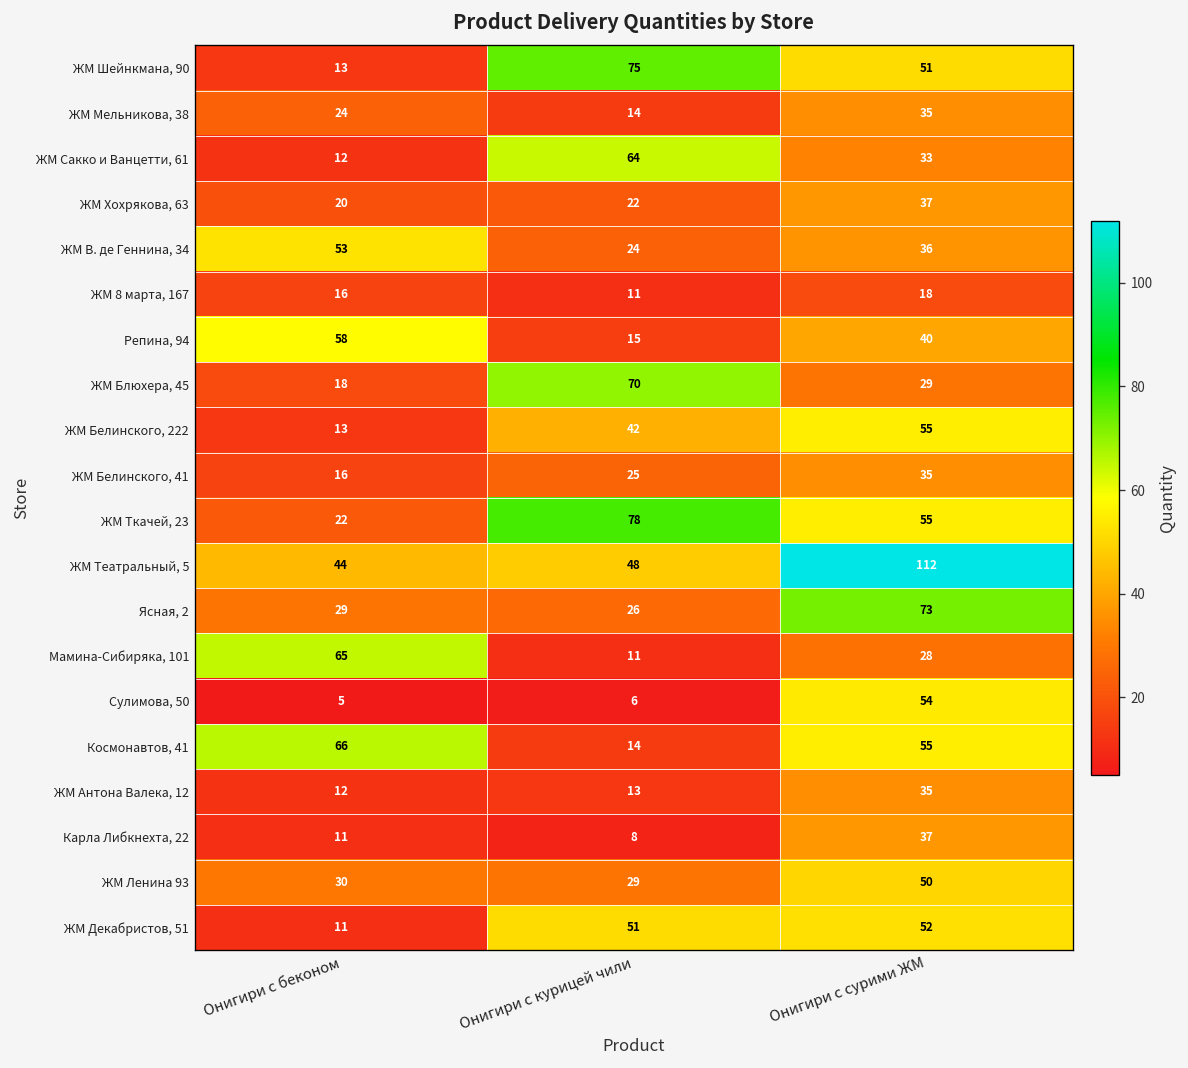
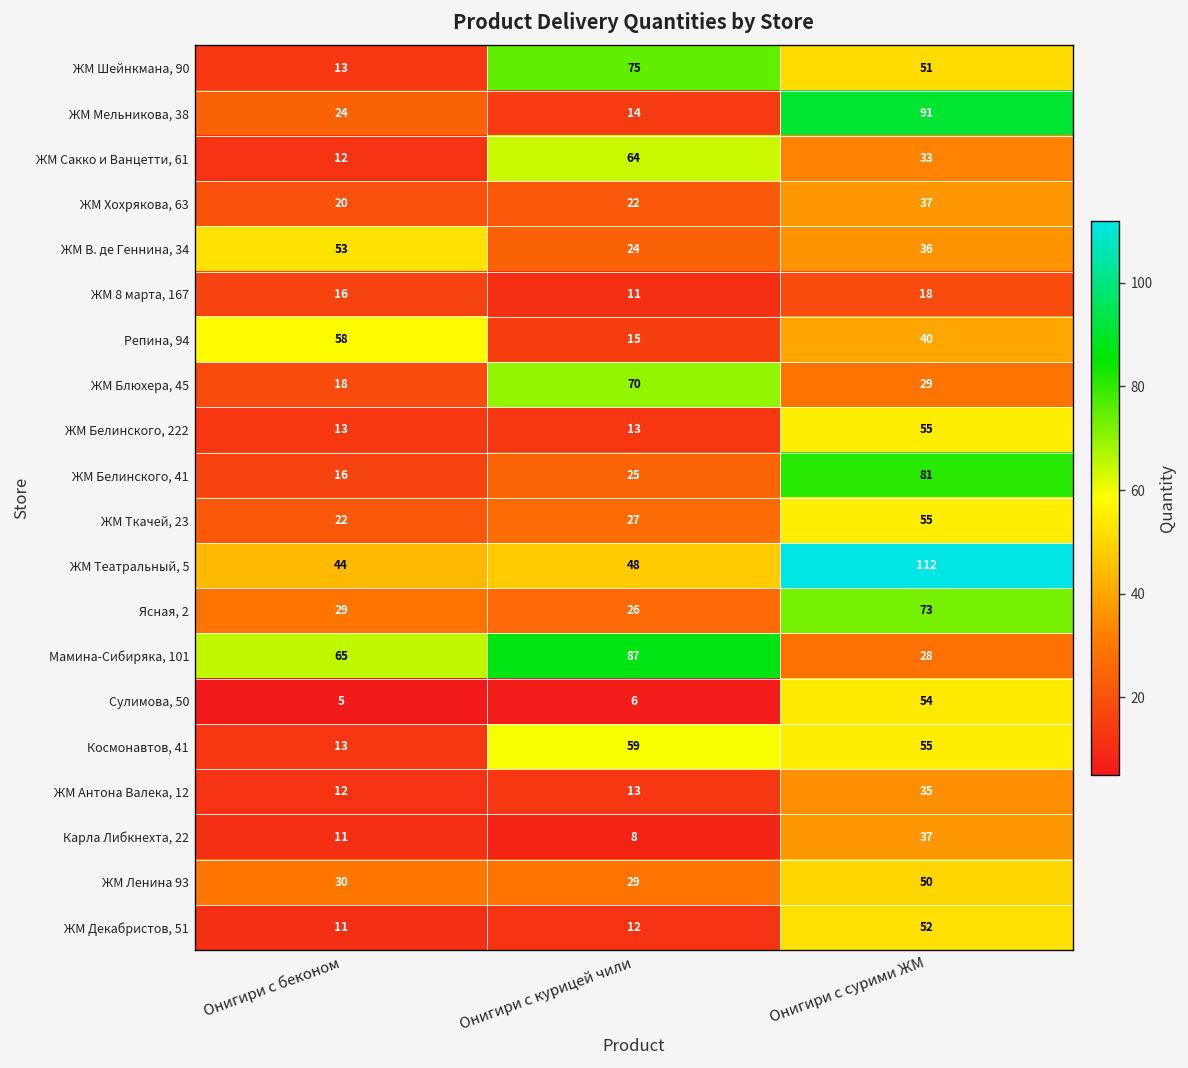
  {
    "ЖМ Шейнкмана, 90": {
      "Онигири с беконом": 13,
      "Онигири с курицей чили": 75,
      "Онигири с сурими ЖМ": 51
    },
    "ЖМ Мельникова, 38": {
      "Онигири с беконом": 24,
      "Онигири с курицей чили": 14,
-     "Онигири с сурими ЖМ": 35
+     "Онигири с сурими ЖМ": 91
    },
    "ЖМ Сакко и Ванцетти, 61": {
      "Онигири с беконом": 12,
      "Онигири с курицей чили": 64,
      "Онигири с сурими ЖМ": 33
    },
    "ЖМ Хохрякова, 63": {
      "Онигири с беконом": 20,
      "Онигири с курицей чили": 22,
      "Онигири с сурими ЖМ": 37
    },
    "ЖМ В. де Геннина, 34": {
      "Онигири с беконом": 53,
      "Онигири с курицей чили": 24,
      "Онигири с сурими ЖМ": 36
    },
    "ЖМ 8 марта, 167": {
      "Онигири с беконом": 16,
      "Онигири с курицей чили": 11,
      "Онигири с сурими ЖМ": 18
    },
    "Репина, 94": {
      "Онигири с беконом": 58,
      "Онигири с курицей чили": 15,
      "Онигири с сурими ЖМ": 40
    },
    "ЖМ Блюхера, 45": {
      "Онигири с беконом": 18,
      "Онигири с курицей чили": 70,
      "Онигири с сурими ЖМ": 29
    },
    "ЖМ Белинского, 222": {
      "Онигири с беконом": 13,
-     "Онигири с курицей чили": 42,
+     "Онигири с курицей чили": 13,
      "Онигири с сурими ЖМ": 55
    },
    "ЖМ Белинского, 41": {
      "Онигири с беконом": 16,
      "Онигири с курицей чили": 25,
-     "Онигири с сурими ЖМ": 35
+     "Онигири с сурими ЖМ": 81
    },
    "ЖМ Ткачей, 23": {
      "Онигири с беконом": 22,
-     "Онигири с курицей чили": 78,
+     "Онигири с курицей чили": 27,
      "Онигири с сурими ЖМ": 55
    },
    "ЖМ Театральный, 5": {
      "Онигири с беконом": 44,
      "Онигири с курицей чили": 48,
      "Онигири с сурими ЖМ": 112
    },
    "Ясная, 2": {
      "Онигири с беконом": 29,
      "Онигири с курицей чили": 26,
      "Онигири с сурими ЖМ": 73
    },
    "Мамина-Сибиряка, 101": {
      "Онигири с беконом": 65,
-     "Онигири с курицей чили": 11,
+     "Онигири с курицей чили": 87,
      "Онигири с сурими ЖМ": 28
    },
    "Сулимова, 50": {
      "Онигири с беконом": 5,
      "Онигири с курицей чили": 6,
      "Онигири с сурими ЖМ": 54
    },
    "Космонавтов, 41": {
-     "Онигири с беконом": 66,
-     "Онигири с курицей чили": 14,
+     "Онигири с беконом": 13,
+     "Онигири с курицей чили": 59,
      "Онигири с сурими ЖМ": 55
    },
    "ЖМ Антона Валека, 12": {
      "Онигири с беконом": 12,
      "Онигири с курицей чили": 13,
      "Онигири с сурими ЖМ": 35
    },
    "Карла Либкнехта, 22": {
      "Онигири с беконом": 11,
      "Онигири с курицей чили": 8,
      "Онигири с сурими ЖМ": 37
    },
    "ЖМ Ленина 93": {
      "Онигири с беконом": 30,
      "Онигири с курицей чили": 29,
      "Онигири с сурими ЖМ": 50
    },
    "ЖМ Декабристов, 51": {
      "Онигири с беконом": 11,
-     "Онигири с курицей чили": 51,
+     "Онигири с курицей чили": 12,
      "Онигири с сурими ЖМ": 52
    }
  }
